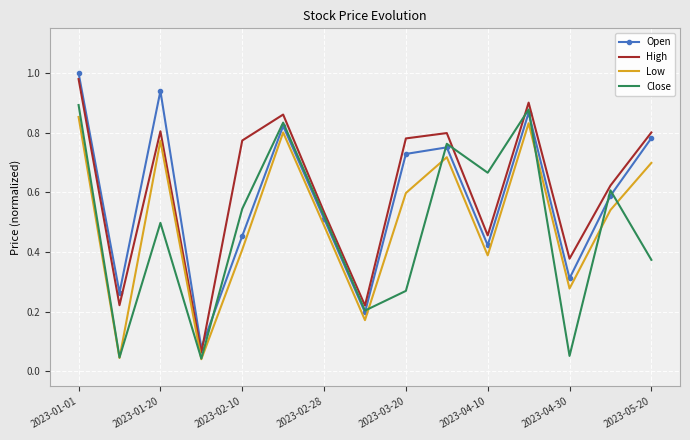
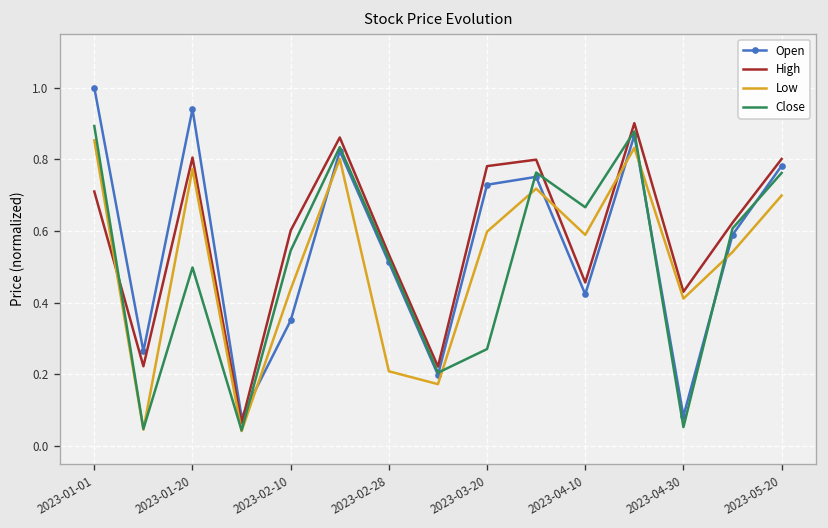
  {
    "Open": {
      "2023-01-01": 1.00,
      "2023-01-20": 0.94,
-     "2023-02-10": 0.45,
+     "2023-02-10": 0.35,
      "2023-02-28": 0.51,
      "2023-03-20": 0.73,
      "2023-04-10": 0.42,
-     "2023-04-30": 0.31,
+     "2023-04-30": 0.08,
      "2023-05-20": 0.78
    },
    "High": {
-     "2023-01-01": 0.98,
+     "2023-01-01": 0.71,
      "2023-01-20": 0.81,
-     "2023-02-10": 0.77,
+     "2023-02-10": 0.60,
      "2023-02-28": 0.53,
      "2023-03-20": 0.78,
      "2023-04-10": 0.46,
-     "2023-04-30": 0.38,
+     "2023-04-30": 0.43,
      "2023-05-20": 0.80
    },
    "Low": {
      "2023-01-01": 0.85,
      "2023-01-20": 0.77,
-     "2023-02-10": 0.41,
-     "2023-02-28": 0.49,
+     "2023-02-10": 0.44,
+     "2023-02-28": 0.21,
      "2023-03-20": 0.60,
-     "2023-04-10": 0.39,
-     "2023-04-30": 0.28,
+     "2023-04-10": 0.59,
+     "2023-04-30": 0.41,
      "2023-05-20": 0.70
    },
    "Close": {
      "2023-01-01": 0.89,
      "2023-01-20": 0.50,
      "2023-02-10": 0.55,
      "2023-02-28": 0.52,
      "2023-03-20": 0.27,
      "2023-04-10": 0.67,
      "2023-04-30": 0.05,
-     "2023-05-20": 0.37
+     "2023-05-20": 0.76
    }
  }
